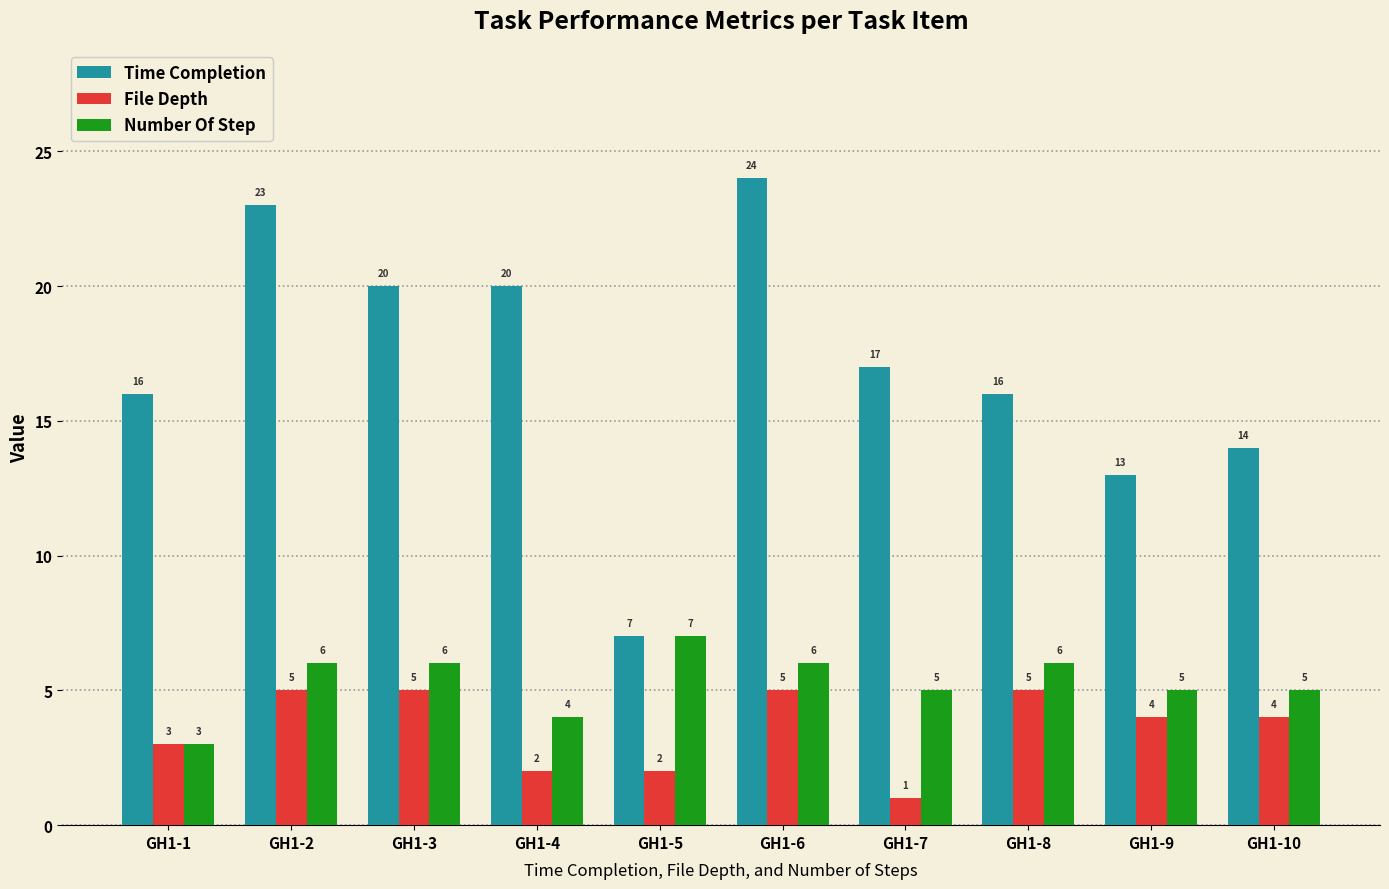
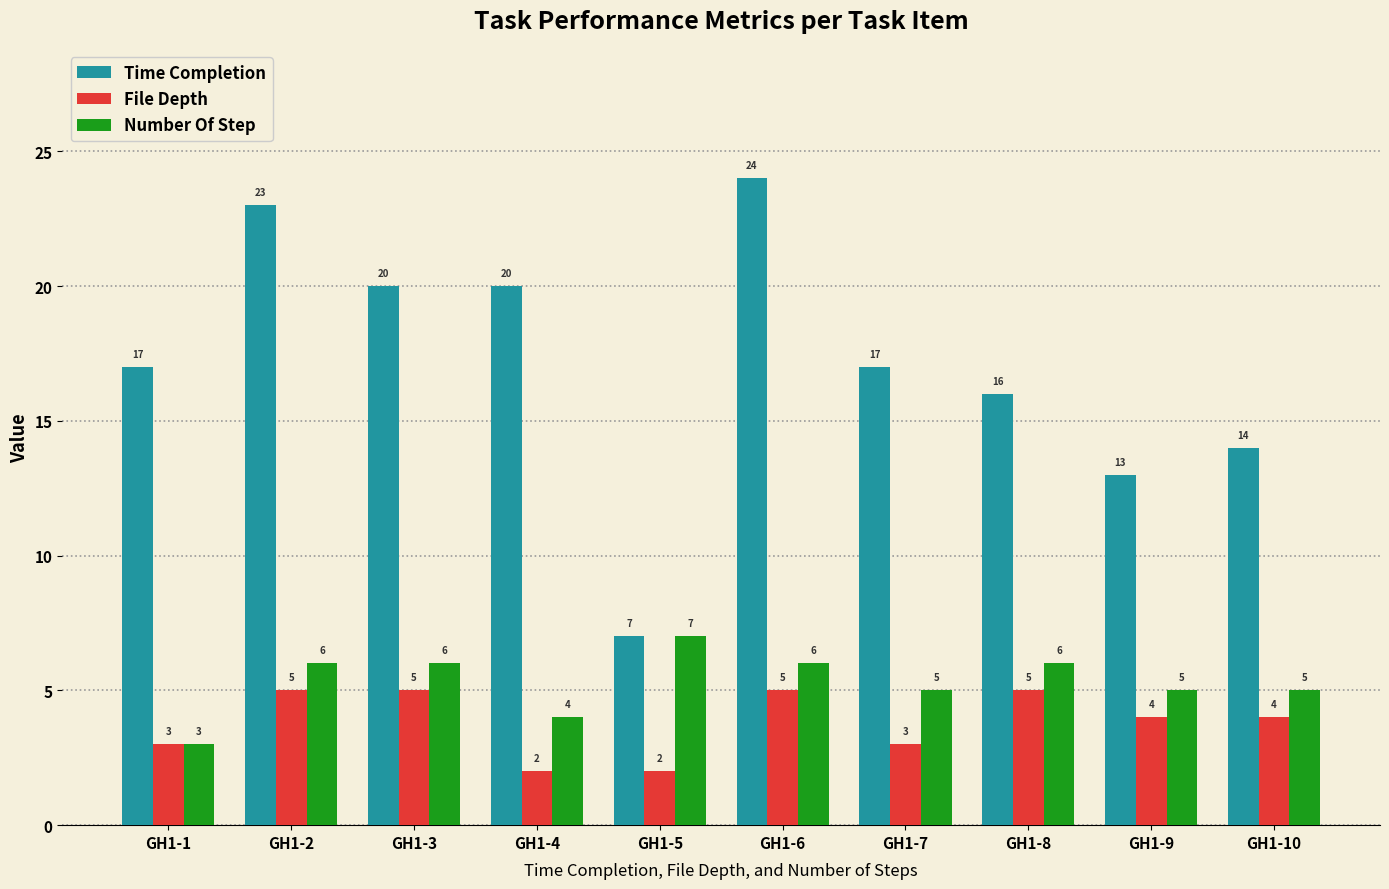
  {
    "Time Completion": {
-     "GH1-1": 16,
+     "GH1-1": 17,
      "GH1-2": 23,
      "GH1-3": 20,
      "GH1-4": 20,
      "GH1-5": 7,
      "GH1-6": 24,
      "GH1-7": 17,
      "GH1-8": 16,
      "GH1-9": 13,
      "GH1-10": 14
    },
    "File Depth": {
      "GH1-1": 3,
      "GH1-2": 5,
      "GH1-3": 5,
      "GH1-4": 2,
      "GH1-5": 2,
      "GH1-6": 5,
-     "GH1-7": 1,
+     "GH1-7": 3,
      "GH1-8": 5,
      "GH1-9": 4,
      "GH1-10": 4
    },
    "Number Of Step": {
      "GH1-1": 3,
      "GH1-2": 6,
      "GH1-3": 6,
      "GH1-4": 4,
      "GH1-5": 7,
      "GH1-6": 6,
      "GH1-7": 5,
      "GH1-8": 6,
      "GH1-9": 5,
      "GH1-10": 5
    }
  }
